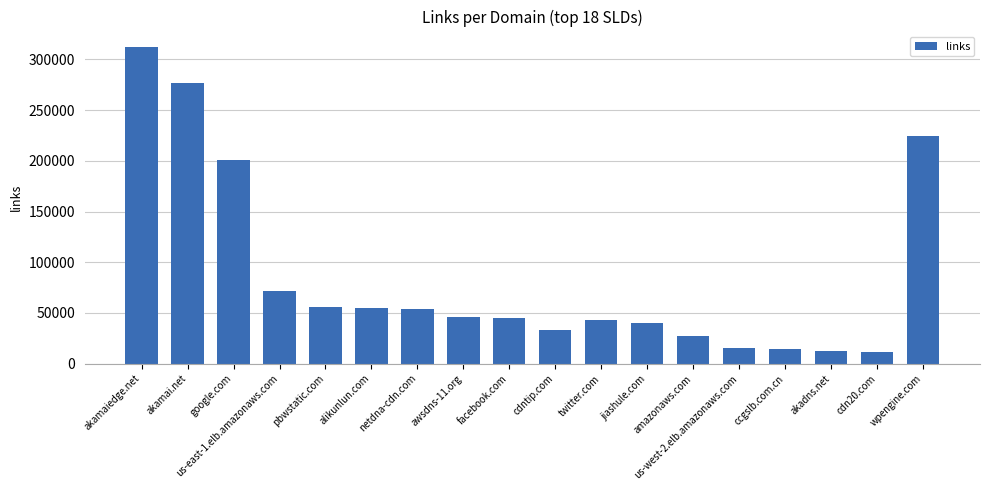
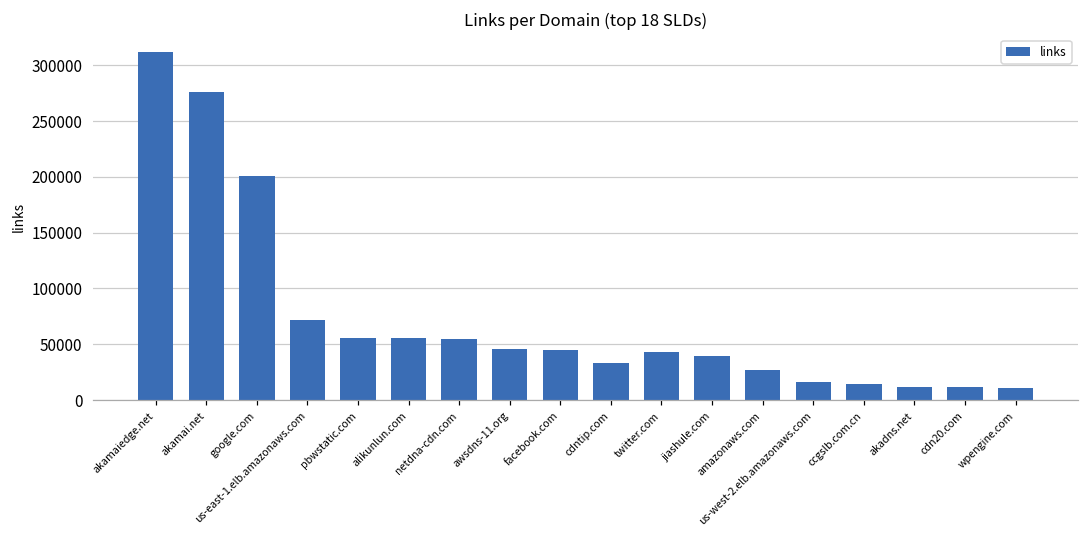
  {
    "akamaiedge.net": 312000,
    "akamai.net": 276000,
    "google.com": 201000,
    "us-east-1.elb.amazonaws.com": 72000,
    "pbwstatic.com": 56000,
    "alikunlun.com": 55000,
    "netdna-cdn.com": 54000,
    "awsdns-11.org": 46000,
    "facebook.com": 45000,
    "cdntip.com": 34000,
    "twitter.com": 43000,
    "jiashule.com": 40000,
    "amazonaws.com": 27000,
    "us-west-2.elb.amazonaws.com": 16000,
    "ccgslb.com.cn": 15000,
    "akadns.net": 12000,
    "cdn20.com": 12000,
-   "wpengine.com": 225000
+   "wpengine.com": 11000
  }
